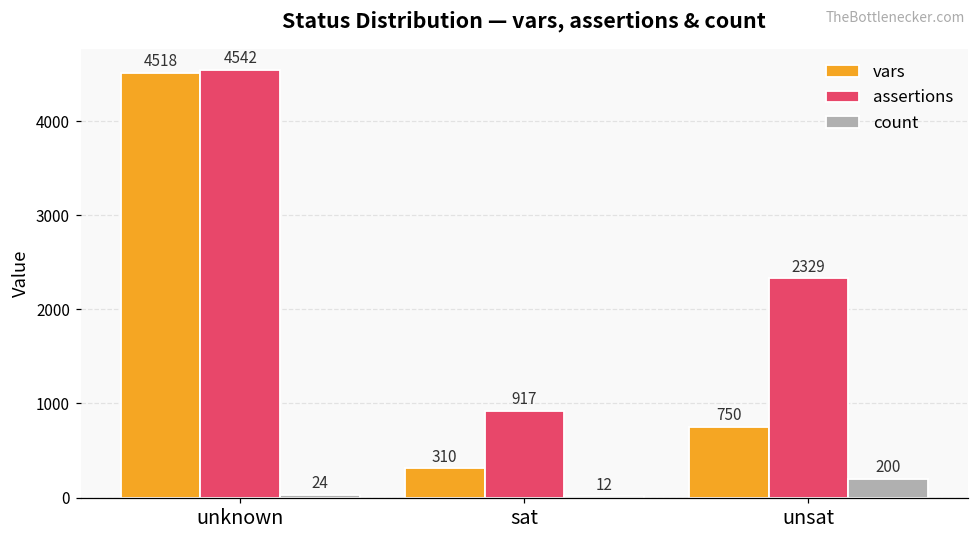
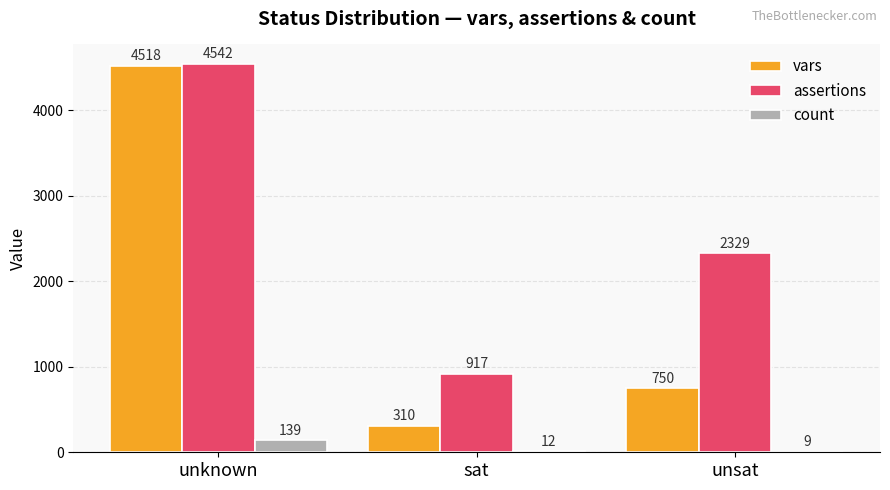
  {
    "vars": {
      "unknown": 4518,
      "sat": 310,
      "unsat": 750
    },
    "assertions": {
      "unknown": 4542,
      "sat": 917,
      "unsat": 2329
    },
    "count": {
-     "unknown": 24,
+     "unknown": 139,
      "sat": 12,
-     "unsat": 200
+     "unsat": 9
    }
  }
